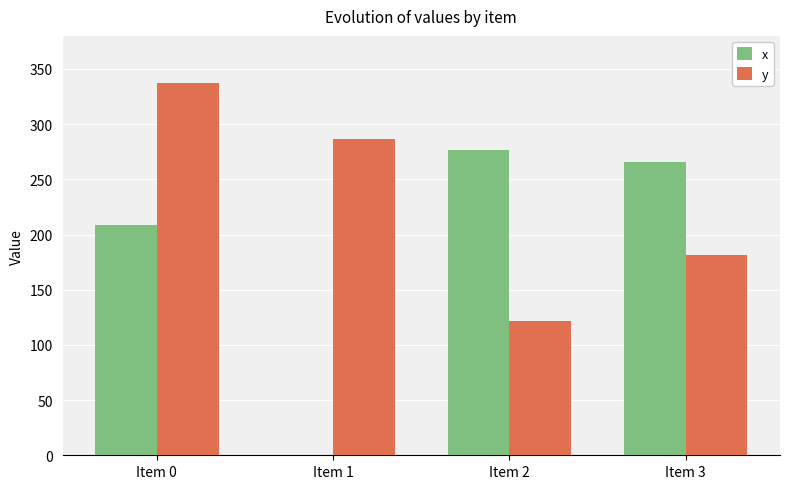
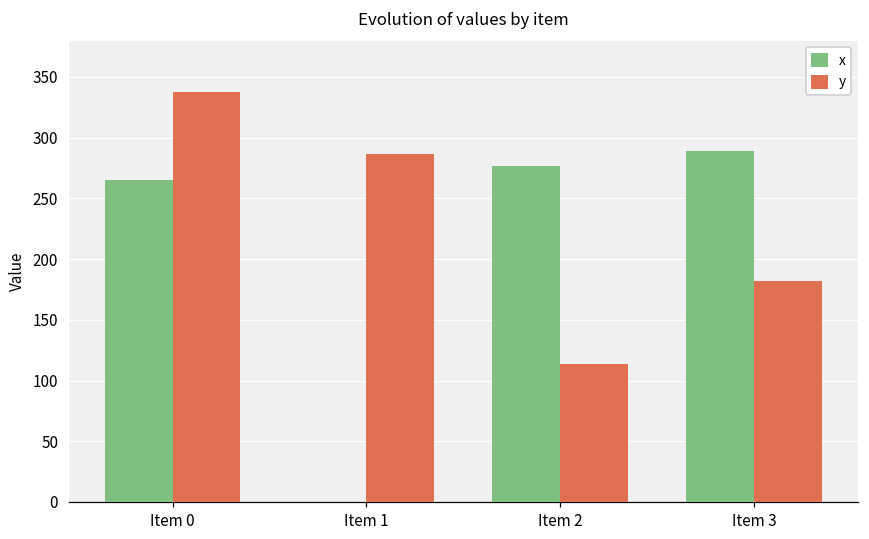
  {
    "x": {
-     "Item 0": 209,
+     "Item 0": 265,
      "Item 1": 0,
      "Item 2": 277,
-     "Item 3": 266
+     "Item 3": 289
    },
    "y": {
      "Item 0": 337,
      "Item 1": 286,
-     "Item 2": 122,
+     "Item 2": 114,
      "Item 3": 182
    }
  }
